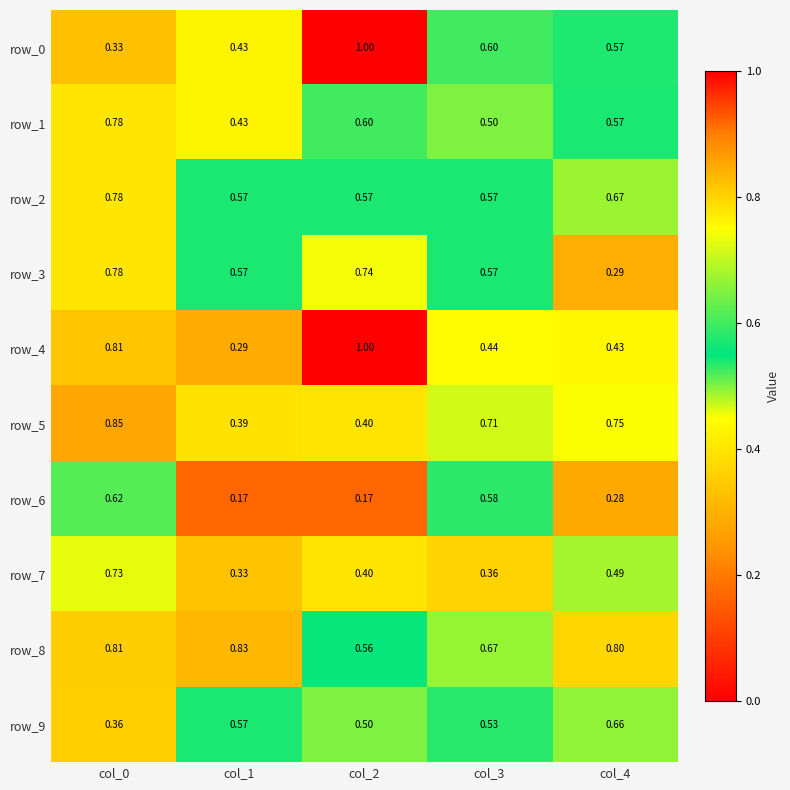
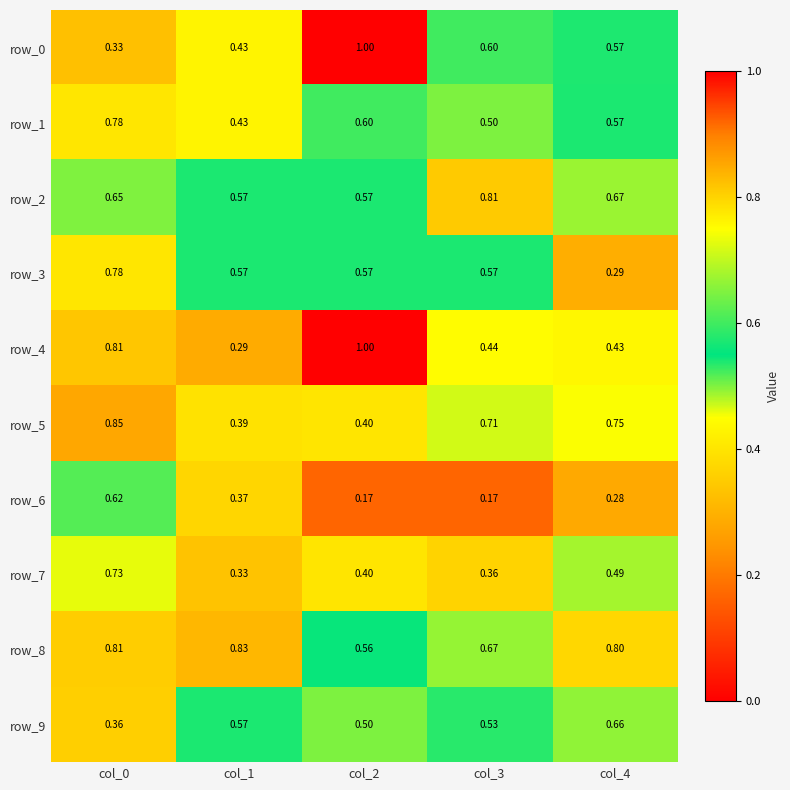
  {
    "row_0": {
      "col_0": 0.33,
      "col_1": 0.43,
      "col_2": 1.00,
      "col_3": 0.60,
      "col_4": 0.57
    },
    "row_1": {
      "col_0": 0.78,
      "col_1": 0.43,
      "col_2": 0.60,
      "col_3": 0.50,
      "col_4": 0.57
    },
    "row_2": {
-     "col_0": 0.78,
+     "col_0": 0.65,
      "col_1": 0.57,
      "col_2": 0.57,
-     "col_3": 0.57,
+     "col_3": 0.81,
      "col_4": 0.67
    },
    "row_3": {
      "col_0": 0.78,
      "col_1": 0.57,
-     "col_2": 0.74,
+     "col_2": 0.57,
      "col_3": 0.57,
      "col_4": 0.29
    },
    "row_4": {
      "col_0": 0.81,
      "col_1": 0.29,
      "col_2": 1.00,
      "col_3": 0.44,
      "col_4": 0.43
    },
    "row_5": {
      "col_0": 0.85,
      "col_1": 0.39,
      "col_2": 0.40,
      "col_3": 0.71,
      "col_4": 0.75
    },
    "row_6": {
      "col_0": 0.62,
-     "col_1": 0.17,
+     "col_1": 0.37,
      "col_2": 0.17,
-     "col_3": 0.58,
+     "col_3": 0.17,
      "col_4": 0.28
    },
    "row_7": {
      "col_0": 0.73,
      "col_1": 0.33,
      "col_2": 0.40,
      "col_3": 0.36,
      "col_4": 0.49
    },
    "row_8": {
      "col_0": 0.81,
      "col_1": 0.83,
      "col_2": 0.56,
      "col_3": 0.67,
      "col_4": 0.80
    },
    "row_9": {
      "col_0": 0.36,
      "col_1": 0.57,
      "col_2": 0.50,
      "col_3": 0.53,
      "col_4": 0.66
    }
  }
